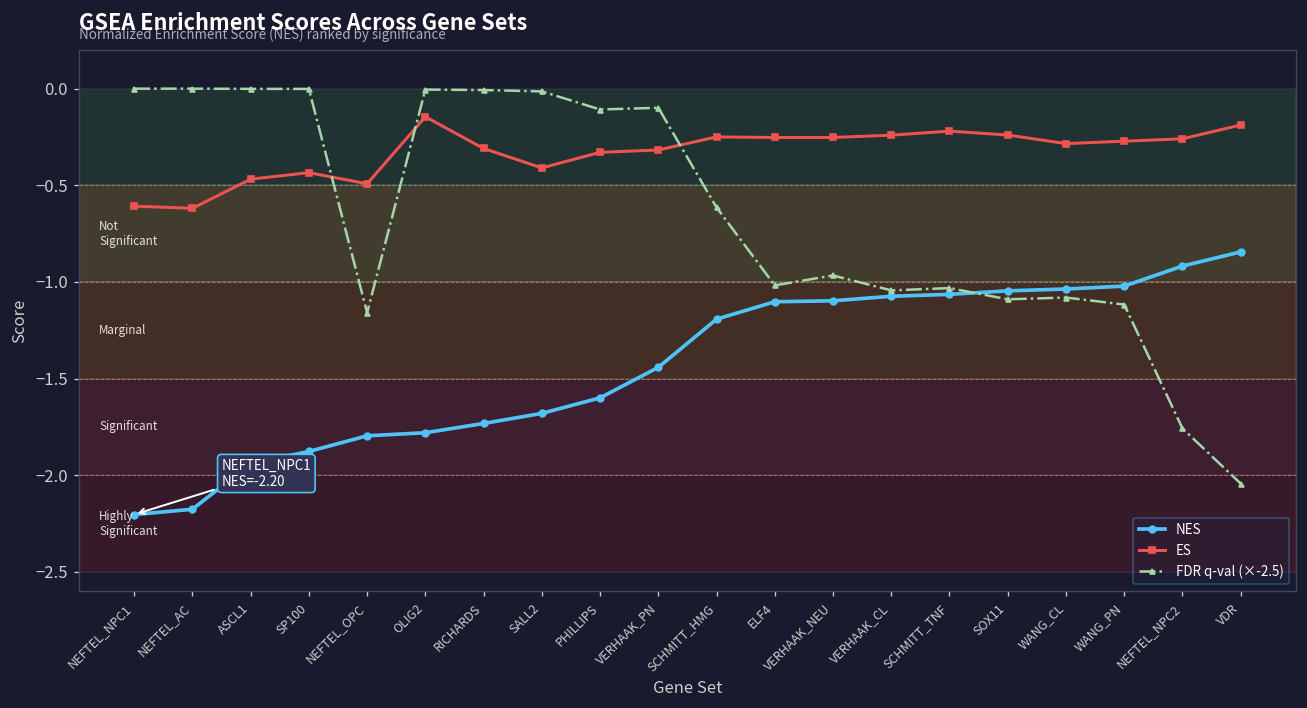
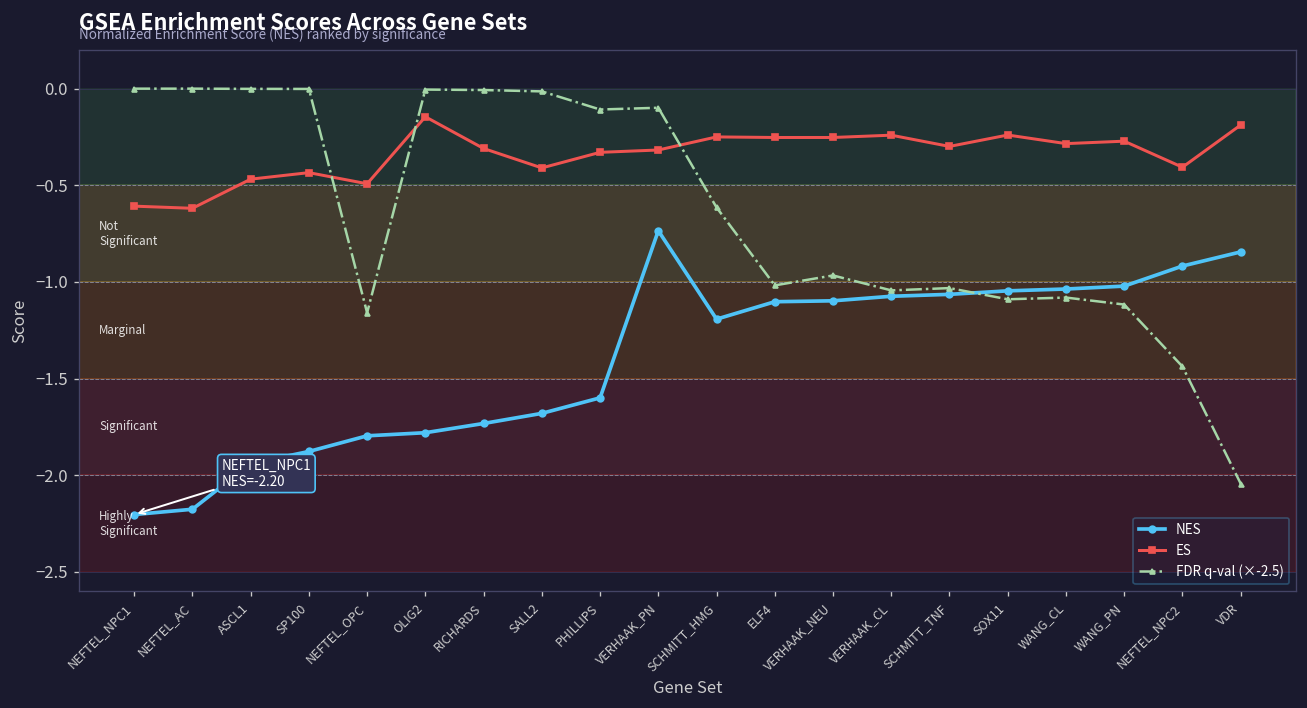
  {
    "NES": {
      "NEFTEL_NPC1": -2.20,
      "SP100": -1.88,
      "NEFTEL_OPC": -1.80,
      "OLIG2": -1.78,
      "RICHARDS": -1.73,
      "SALL2": -1.68,
      "PHILLIPS": -1.60,
-     "VERHAAK_PN": -1.44,
+     "VERHAAK_PN": -0.74,
      "SCHMITT_HMG": -1.19,
      "ELF4": -1.10,
      "VERHAAK_NEU": -1.10,
      "VERHAAK_CL": -1.07,
      "SCHMITT_TNF": -1.06,
      "SOX11": -1.05,
      "WANG_CL": -1.04,
      "WANG_PN": -1.02,
      "NEFTEL_NPC2": -0.92,
      "VDR": -0.84
    },
    "ES": {
      "NEFTEL_NPC1": -0.61,
      "NEFTEL_AC": -0.62,
      "ASCL1": -0.47,
      "SP100": -0.43,
      "NEFTEL_OPC": -0.49,
      "OLIG2": -0.15,
      "RICHARDS": -0.31,
      "SALL2": -0.41,
      "PHILLIPS": -0.33,
      "VERHAAK_PN": -0.32,
      "SCHMITT_HMG": -0.25,
      "ELF4": -0.25,
      "VERHAAK_NEU": -0.25,
      "VERHAAK_CL": -0.24,
-     "SCHMITT_TNF": -0.22,
+     "SCHMITT_TNF": -0.30,
      "SOX11": -0.24,
      "WANG_CL": -0.28,
      "WANG_PN": -0.27,
-     "NEFTEL_NPC2": -0.26,
+     "NEFTEL_NPC2": -0.41,
      "VDR": -0.19
    },
    "FDR q-val (×-2.5)": {
      "NEFTEL_NPC1": 0.00,
      "NEFTEL_AC": 0.00,
      "ASCL1": 0.00,
      "SP100": 0.00,
      "NEFTEL_OPC": -1.16,
      "OLIG2": 0.00,
      "RICHARDS": -0.01,
      "SALL2": -0.01,
      "PHILLIPS": -0.11,
      "VERHAAK_PN": -0.10,
      "SCHMITT_HMG": -0.61,
      "ELF4": -1.02,
      "VERHAAK_NEU": -0.97,
      "VERHAAK_CL": -1.04,
      "SCHMITT_TNF": -1.03,
      "SOX11": -1.09,
      "WANG_CL": -1.08,
      "WANG_PN": -1.12,
-     "NEFTEL_NPC2": -1.76,
+     "NEFTEL_NPC2": -1.44,
      "VDR": -2.04
    }
  }
